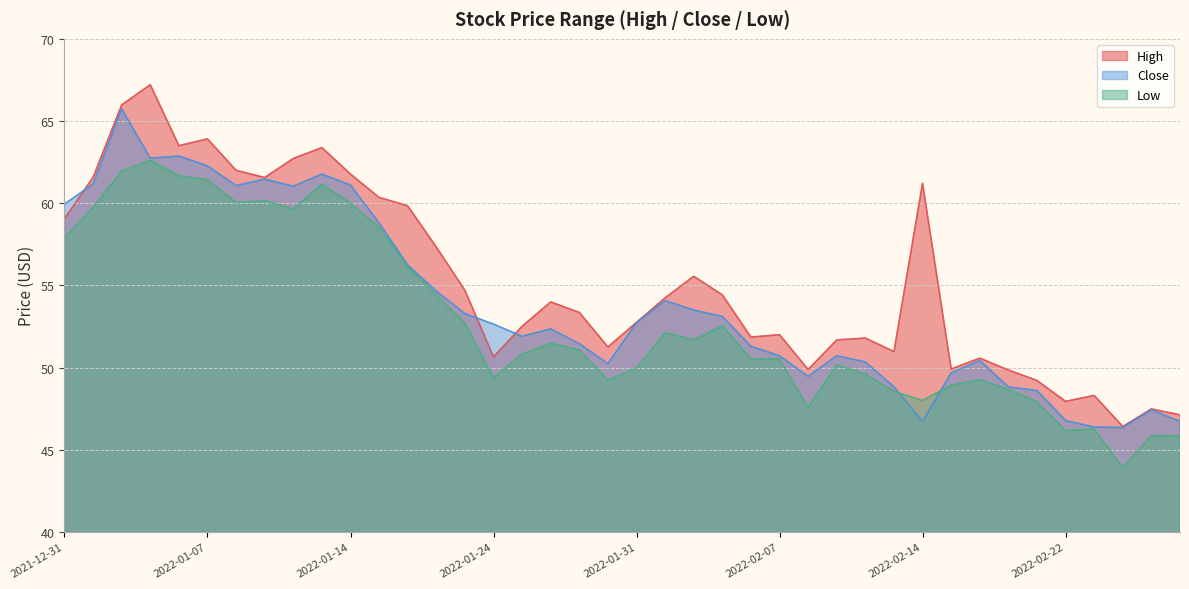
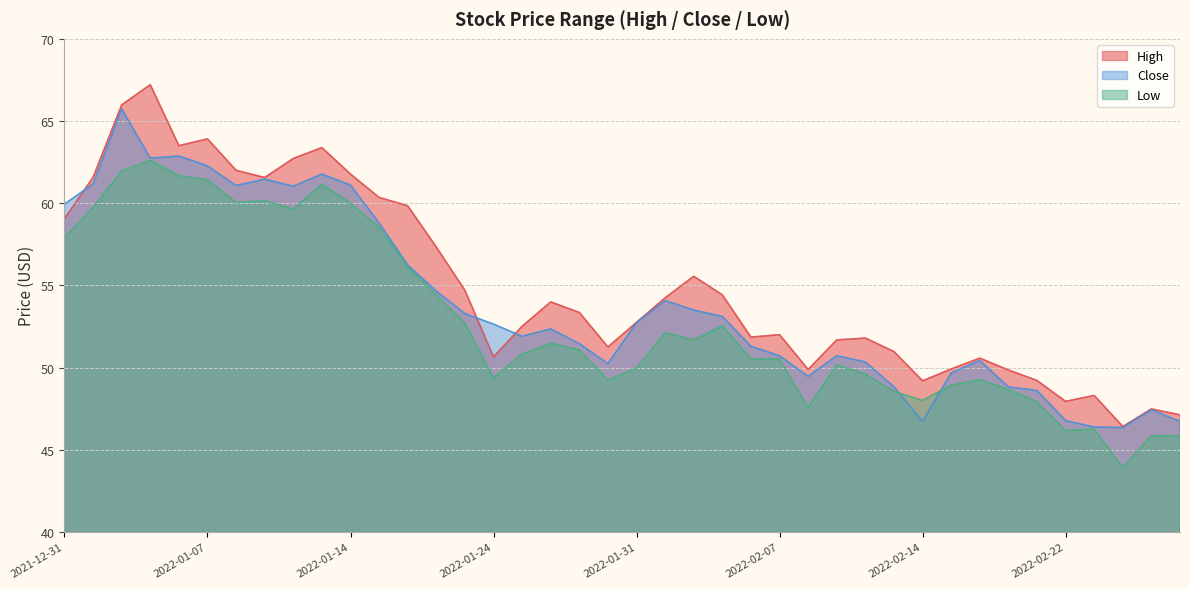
  {
    "High": {
      "2021-12-31": 59.0,
      "2022-01-07": 63.9,
      "2022-01-14": 61.8,
      "2022-01-24": 50.6,
      "2022-02-07": 52.0,
-     "2022-02-14": 61.2,
+     "2022-02-14": 49.2,
      "2022-02-22": 47.9
    },
    "Close": {
      "2021-12-31": 59.9,
      "2022-01-07": 62.3,
      "2022-01-14": 61.1,
      "2022-01-24": 52.6,
      "2022-02-07": 50.7,
      "2022-02-14": 46.7,
      "2022-02-22": 46.8
    },
    "Low": {
      "2021-12-31": 57.9,
      "2022-01-07": 61.4,
      "2022-01-14": 60.0,
      "2022-01-24": 49.4,
      "2022-01-31": 50.0,
      "2022-02-07": 50.5,
      "2022-02-14": 48.0,
      "2022-02-22": 46.2
    }
  }
